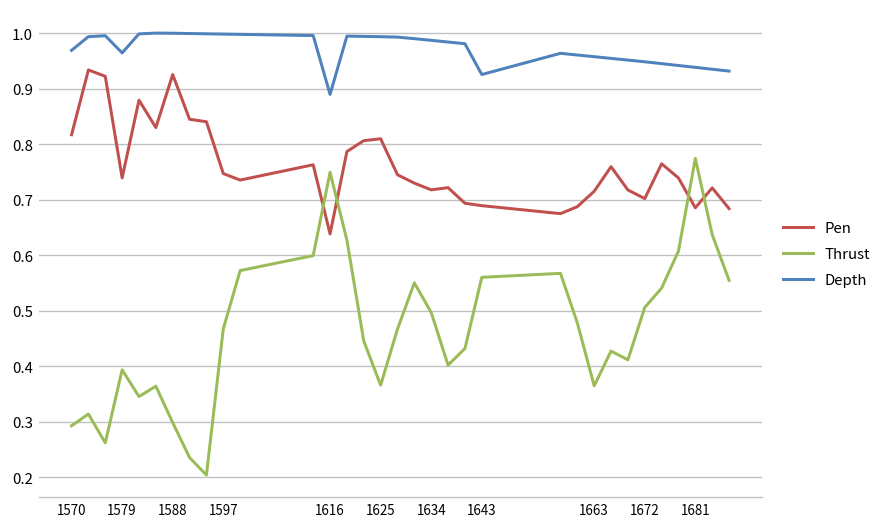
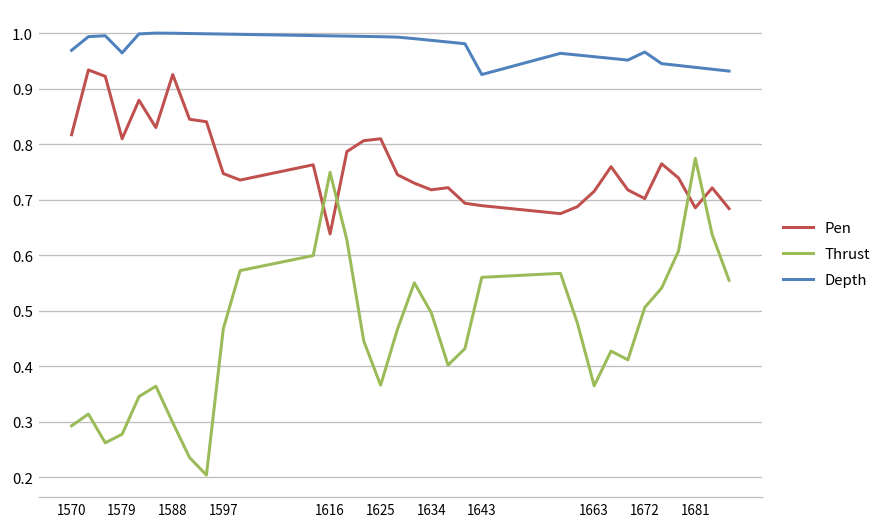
  {
    "Pen": {
      "1570": 0.82,
-     "1579": 0.74,
+     "1579": 0.81,
      "1588": 0.93,
      "1597": 0.75,
      "1616": 0.64,
      "1625": 0.81,
      "1634": 0.72,
      "1643": 0.69,
      "1663": 0.72,
      "1672": 0.70,
      "1681": 0.69
    },
    "Thrust": {
      "1570": 0.29,
-     "1579": 0.39,
+     "1579": 0.28,
      "1588": 0.30,
      "1597": 0.47,
      "1616": 0.75,
      "1625": 0.37,
      "1634": 0.50,
      "1643": 0.56,
      "1663": 0.36,
      "1672": 0.51,
      "1681": 0.77
    },
    "Depth": {
      "1570": 0.97,
      "1579": 0.96,
      "1588": 1.00,
      "1597": 1.00,
-     "1616": 0.89,
+     "1616": 1.00,
      "1625": 0.99,
      "1634": 0.99,
      "1643": 0.93,
      "1663": 0.96,
-     "1672": 0.95,
+     "1672": 0.97,
      "1681": 0.94
    }
  }
